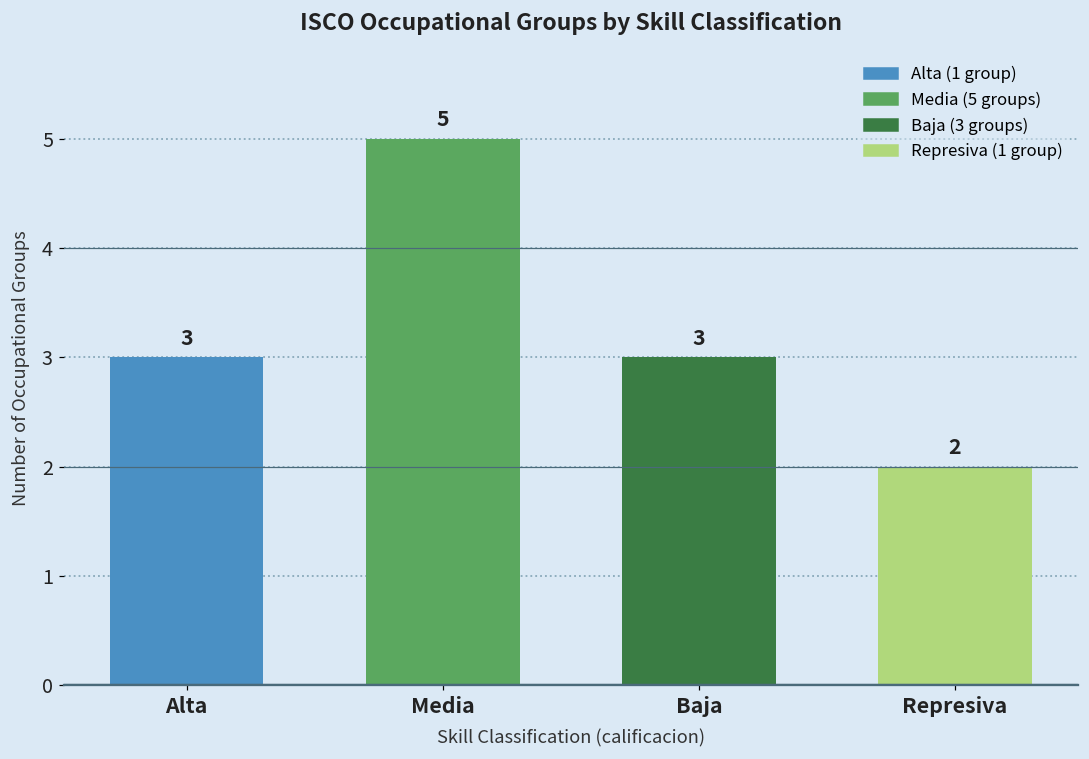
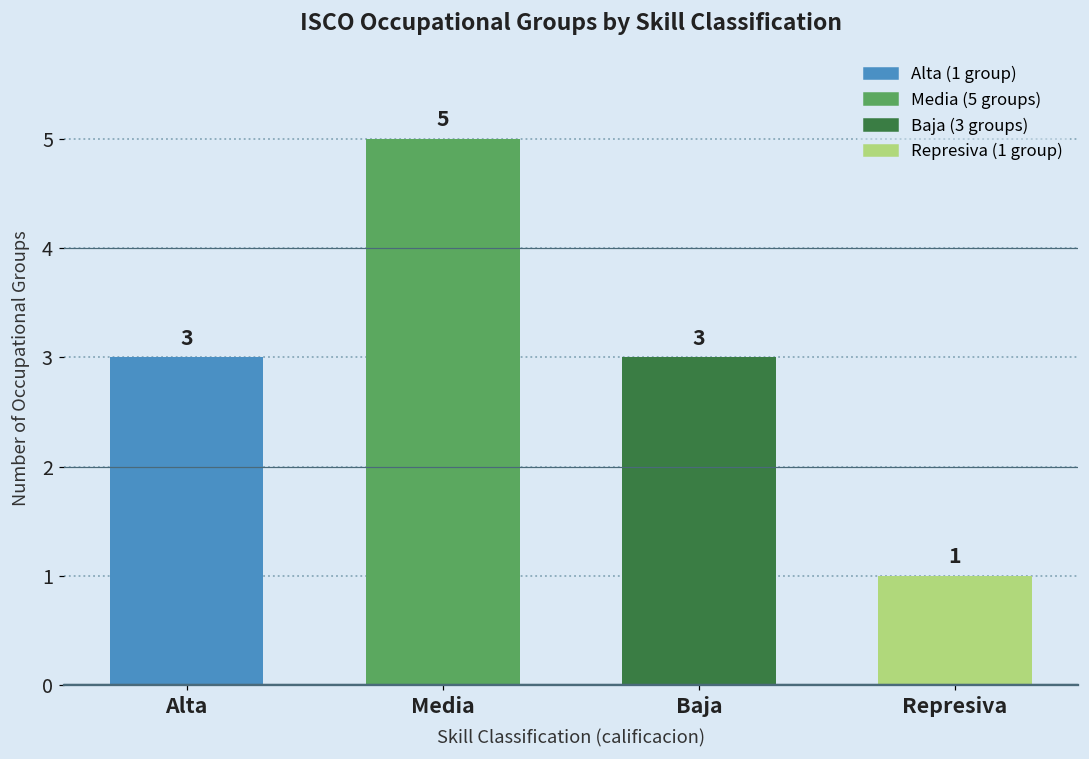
  {
    "Alta": 3,
    "Media": 5,
    "Baja": 3,
-   "Represiva": 2
+   "Represiva": 1
  }
